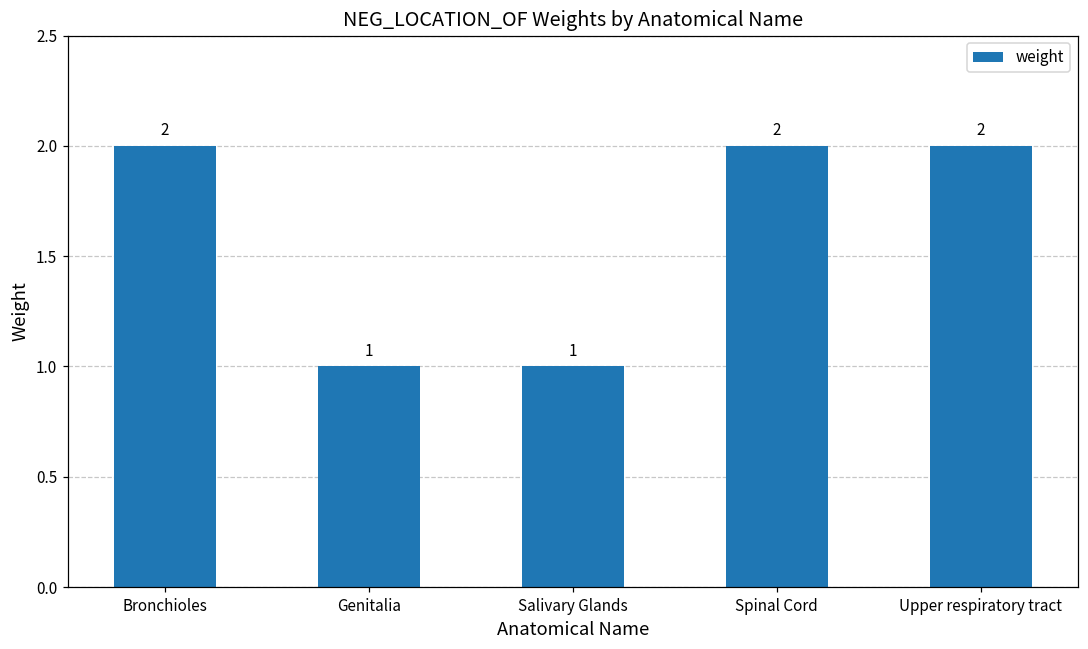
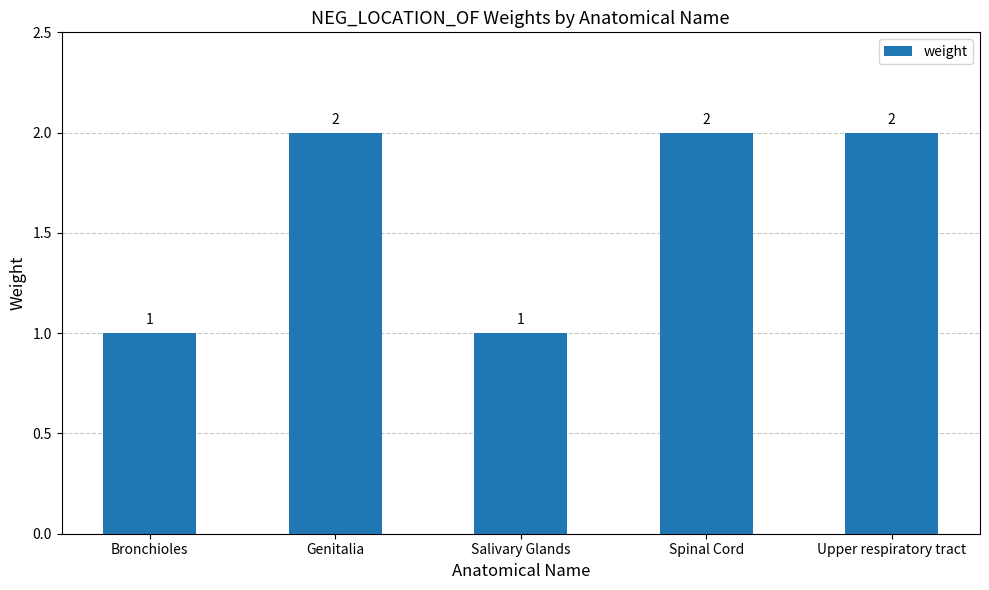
  {
-   "Bronchioles": 2,
-   "Genitalia": 1,
+   "Bronchioles": 1,
+   "Genitalia": 2,
    "Salivary Glands": 1,
    "Spinal Cord": 2,
    "Upper respiratory tract": 2
  }
